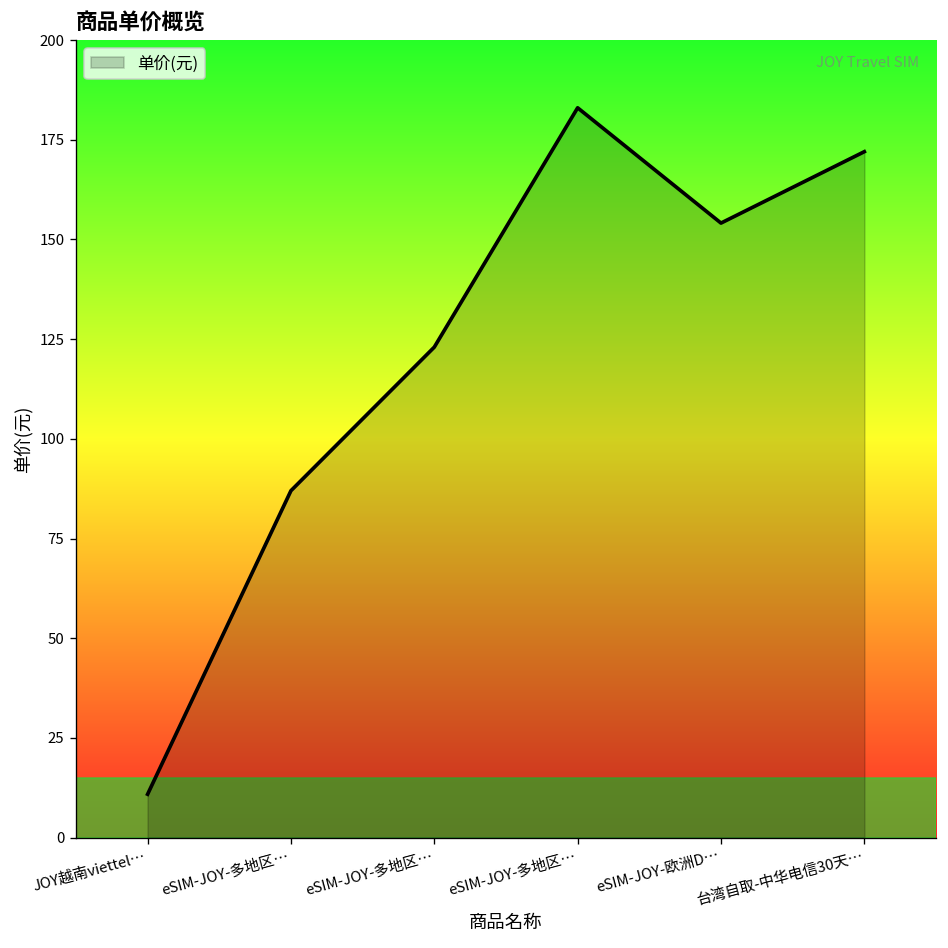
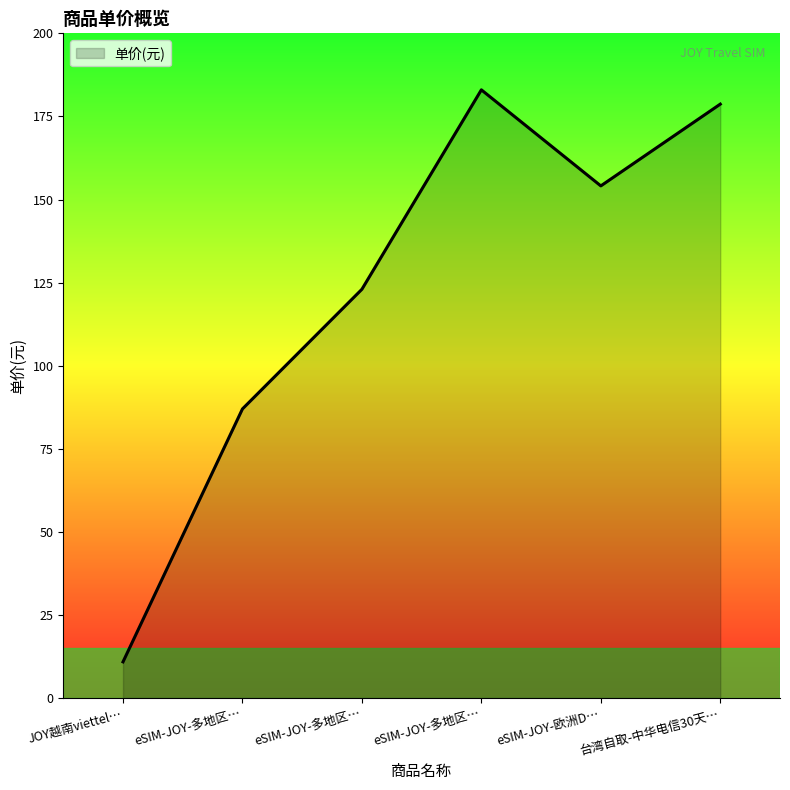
  {
    "eSIM-JOY-欧洲D…": 154,
-   "台湾自取-中华电信30天…": 172
+   "台湾自取-中华电信30天…": 179
  }
